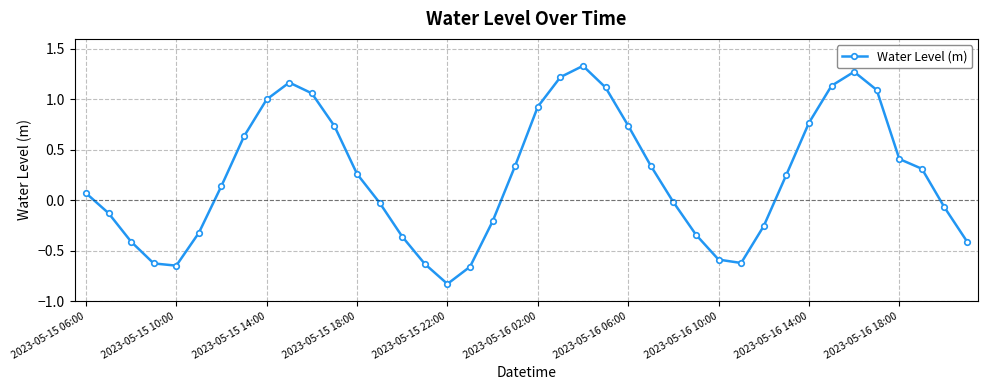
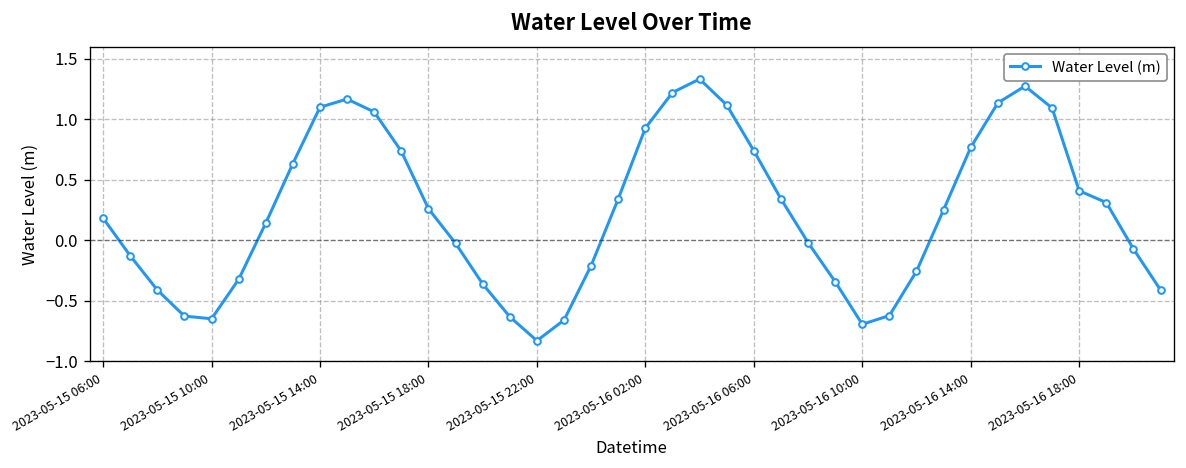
  {
-   "2023-05-15 06:00": 0.07,
+   "2023-05-15 06:00": 0.18,
    "2023-05-15 10:00": -0.65,
-   "2023-05-15 14:00": 1.00,
+   "2023-05-15 14:00": 1.10,
    "2023-05-15 18:00": 0.26,
    "2023-05-15 22:00": -0.83,
    "2023-05-16 02:00": 0.93,
    "2023-05-16 06:00": 0.74,
-   "2023-05-16 10:00": -0.59,
+   "2023-05-16 10:00": -0.69,
    "2023-05-16 14:00": 0.77,
    "2023-05-16 18:00": 0.41
  }
